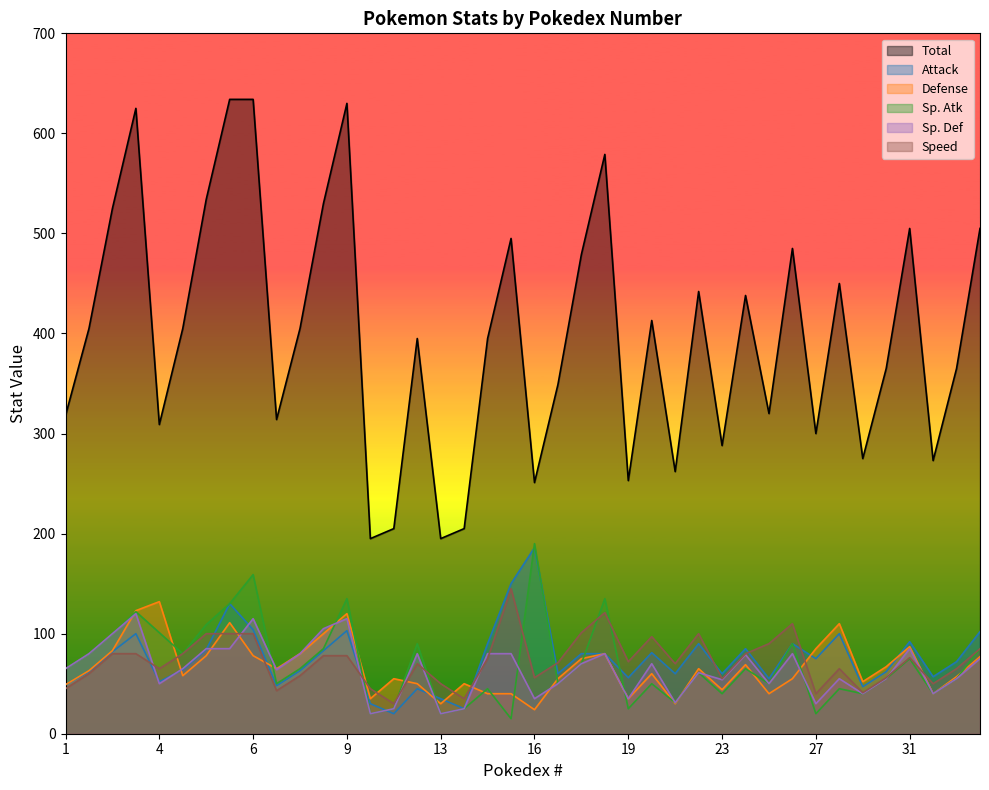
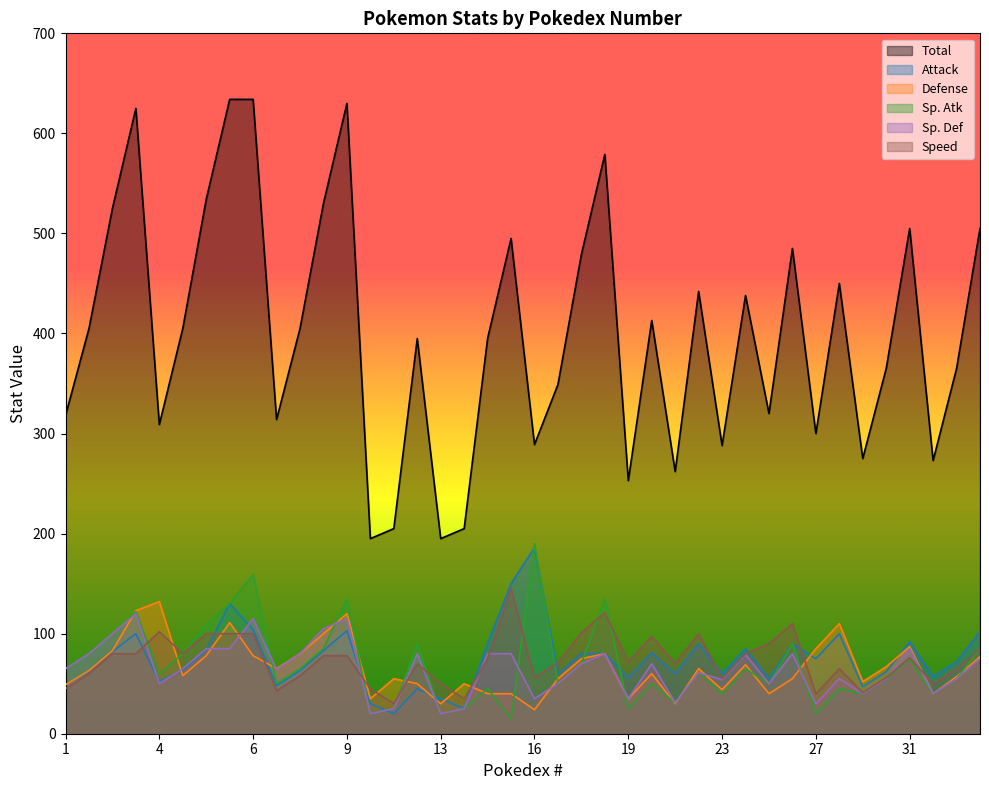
  {
    "Total": {
      "4": 309,
-     "16": 251
+     "16": 289
    },
    "Attack": {
      "16": 186
    },
    "Defense": {
      "4": 132,
      "16": 24
    },
    "Sp. Atk": {
-     "4": 101,
+     "4": 60,
      "16": 190
    },
    "Sp. Def": {
      "16": 35
    },
    "Speed": {
-     "4": 65,
+     "4": 102,
      "16": 56
    }
  }
